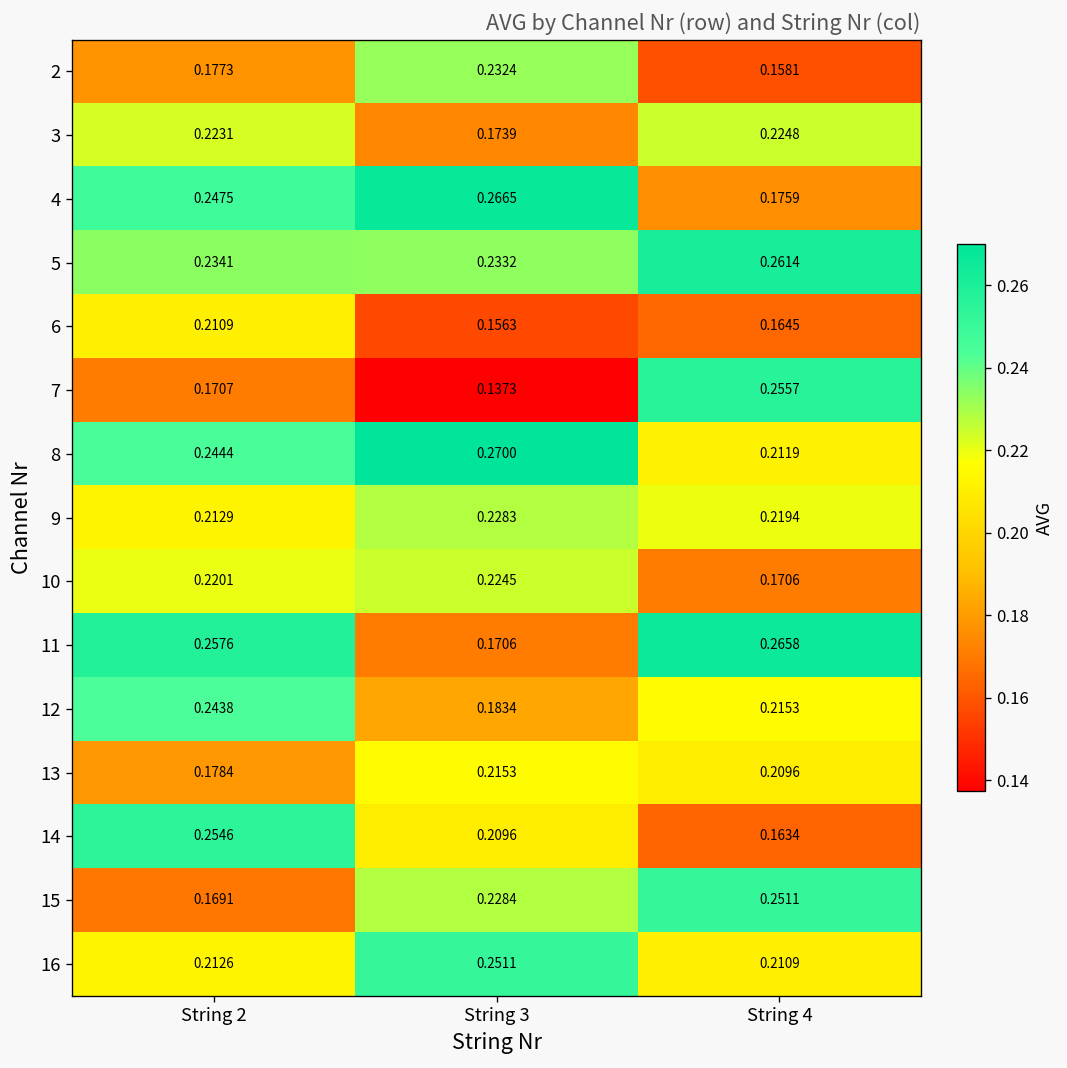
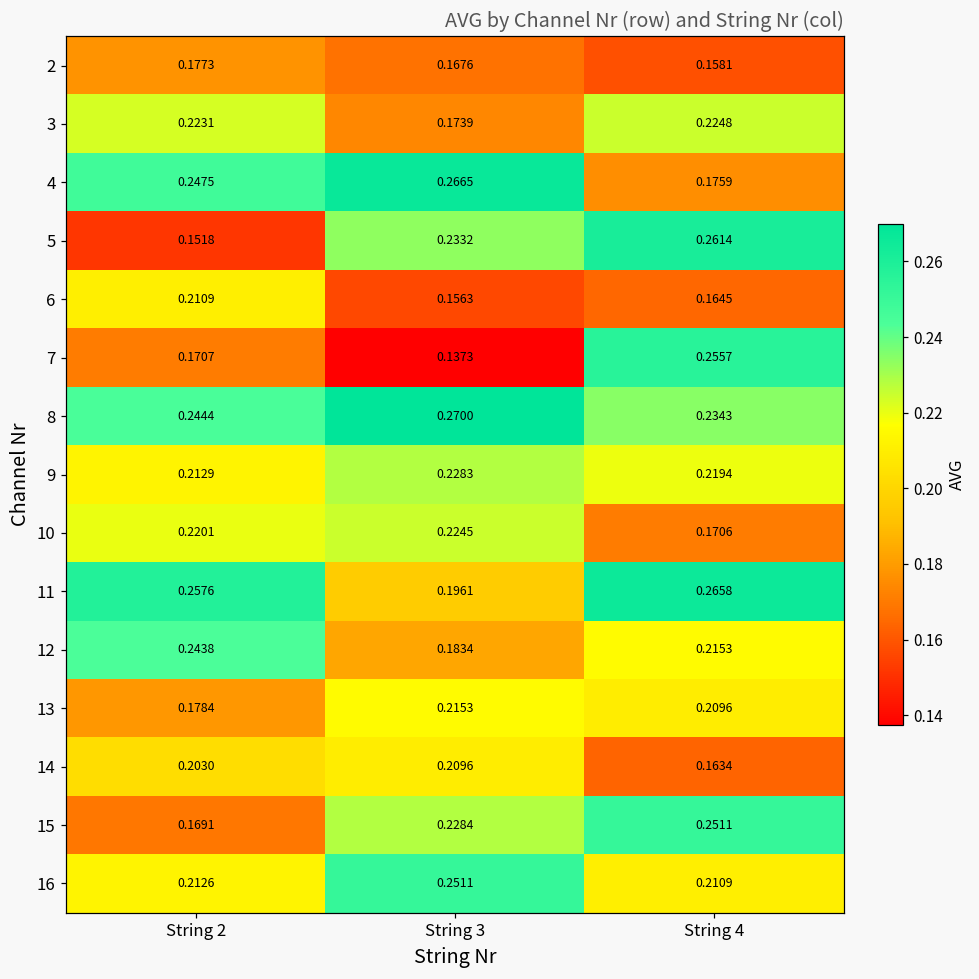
  {
    "2": {
      "String 2": 0.1773,
-     "String 3": 0.2324,
+     "String 3": 0.1676,
      "String 4": 0.1581
    },
    "3": {
      "String 2": 0.2231,
      "String 3": 0.1739,
      "String 4": 0.2248
    },
    "4": {
      "String 2": 0.2475,
      "String 3": 0.2665,
      "String 4": 0.1759
    },
    "5": {
-     "String 2": 0.2341,
+     "String 2": 0.1518,
      "String 3": 0.2332,
      "String 4": 0.2614
    },
    "6": {
      "String 2": 0.2109,
      "String 3": 0.1563,
      "String 4": 0.1645
    },
    "7": {
      "String 2": 0.1707,
      "String 3": 0.1373,
      "String 4": 0.2557
    },
    "8": {
      "String 2": 0.2444,
      "String 3": 0.2700,
-     "String 4": 0.2119
+     "String 4": 0.2343
    },
    "9": {
      "String 2": 0.2129,
      "String 3": 0.2283,
      "String 4": 0.2194
    },
    "10": {
      "String 2": 0.2201,
      "String 3": 0.2245,
      "String 4": 0.1706
    },
    "11": {
      "String 2": 0.2576,
-     "String 3": 0.1706,
+     "String 3": 0.1961,
      "String 4": 0.2658
    },
    "12": {
      "String 2": 0.2438,
      "String 3": 0.1834,
      "String 4": 0.2153
    },
    "13": {
      "String 2": 0.1784,
      "String 3": 0.2153,
      "String 4": 0.2096
    },
    "14": {
-     "String 2": 0.2546,
+     "String 2": 0.2030,
      "String 3": 0.2096,
      "String 4": 0.1634
    },
    "15": {
      "String 2": 0.1691,
      "String 3": 0.2284,
      "String 4": 0.2511
    },
    "16": {
      "String 2": 0.2126,
      "String 3": 0.2511,
      "String 4": 0.2109
    }
  }
